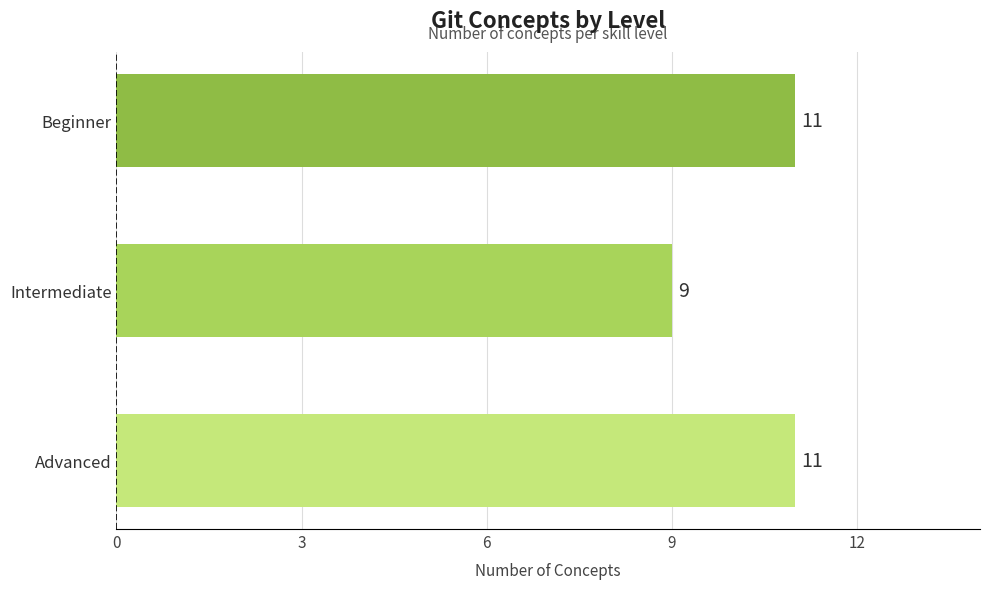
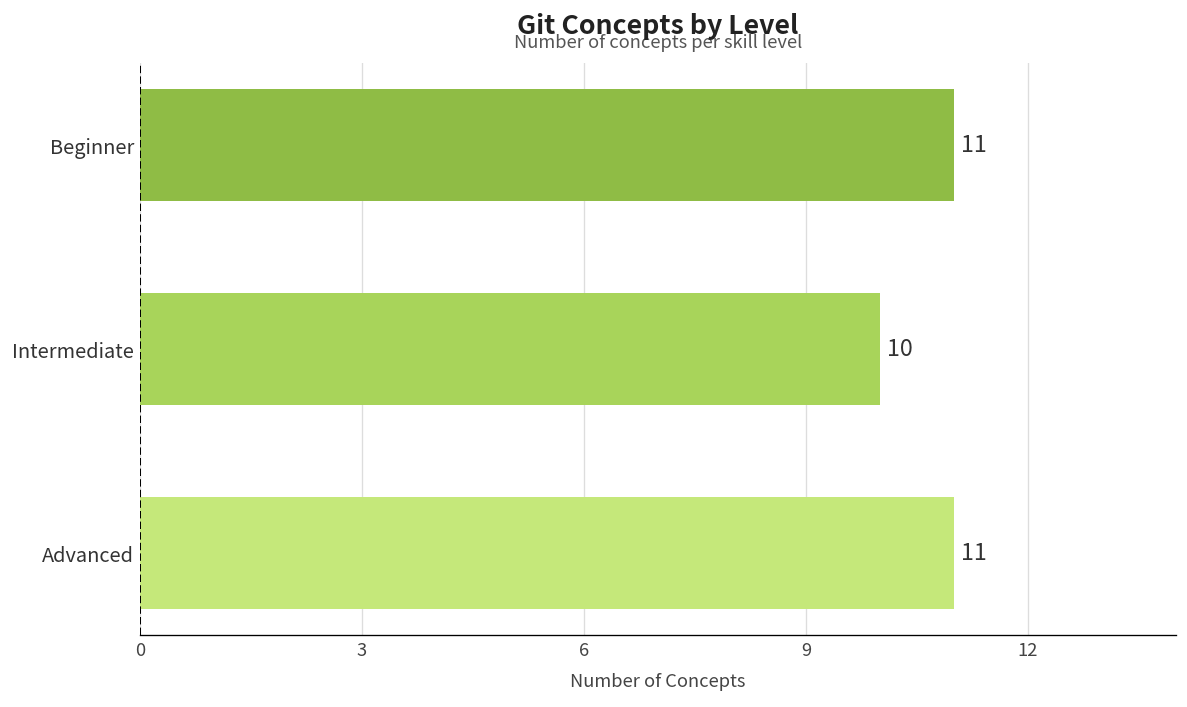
  {
    "Beginner": 11,
-   "Intermediate": 9,
+   "Intermediate": 10,
    "Advanced": 11
  }
